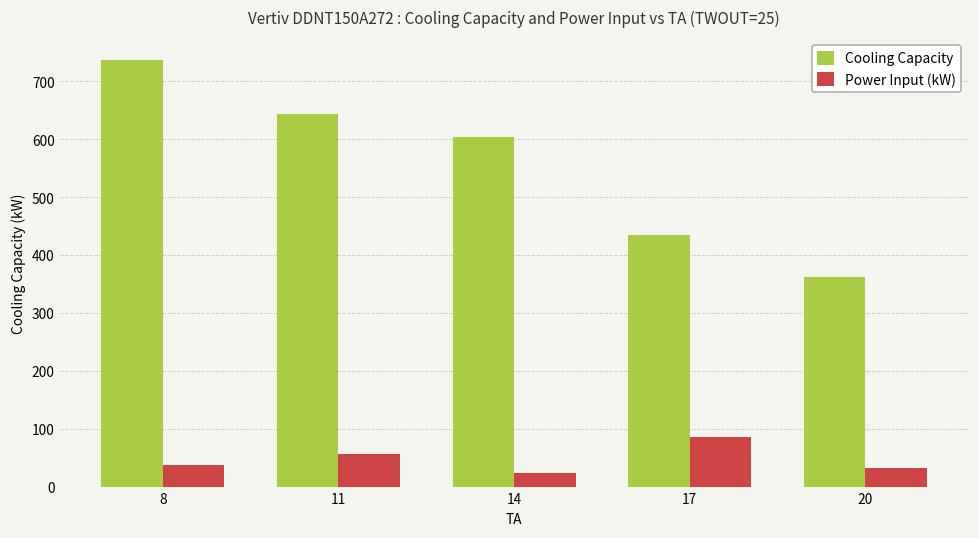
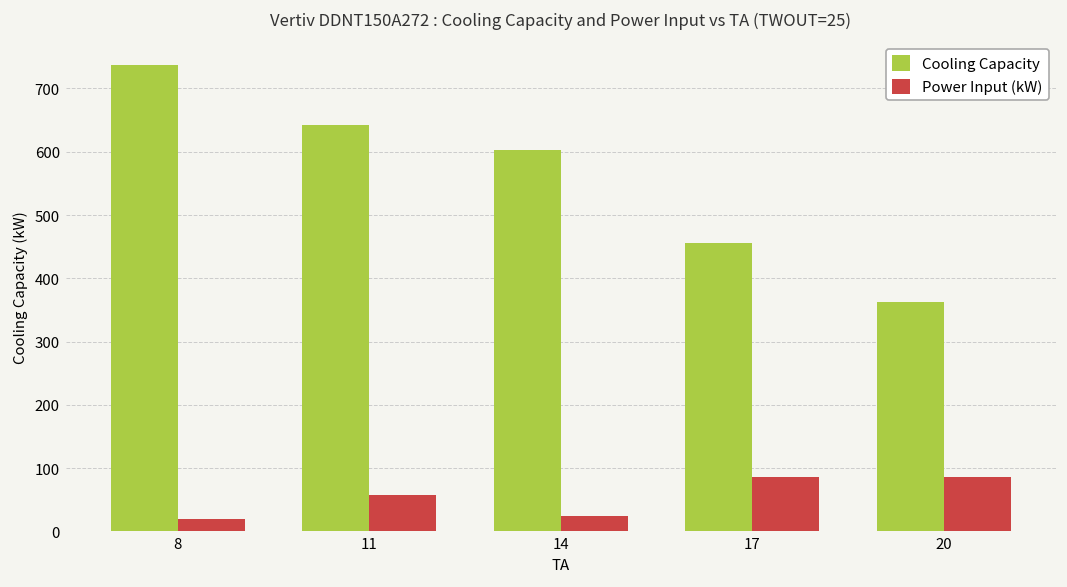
  {
    "Cooling Capacity": {
      "8": 740,
      "11": 640,
      "14": 600,
-     "17": 430,
+     "17": 460,
      "20": 360
    },
    "Power Input (kW)": {
-     "8": 40,
+     "8": 20,
      "11": 60,
      "14": 20,
      "17": 90,
-     "20": 30
+     "20": 90
    }
  }
